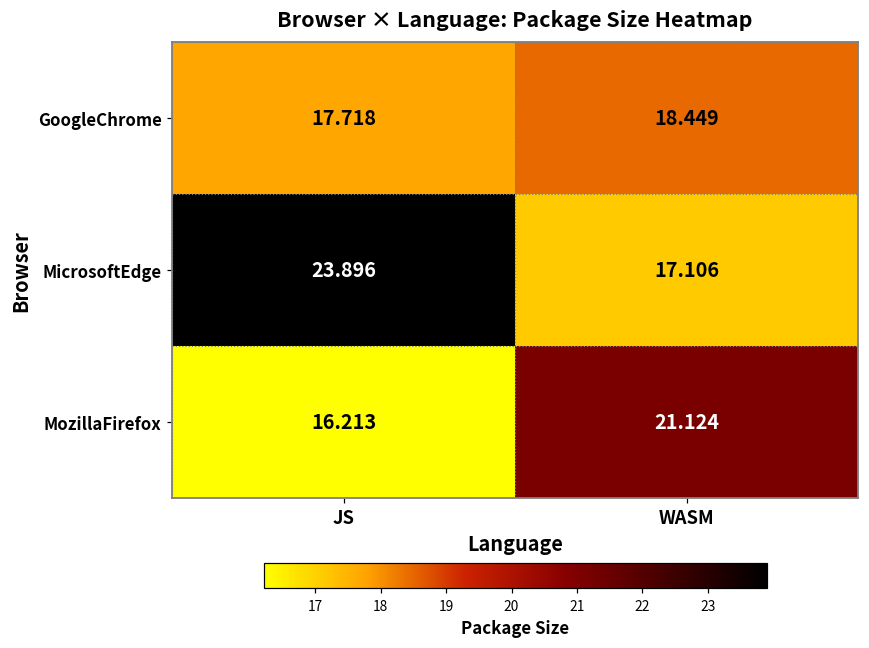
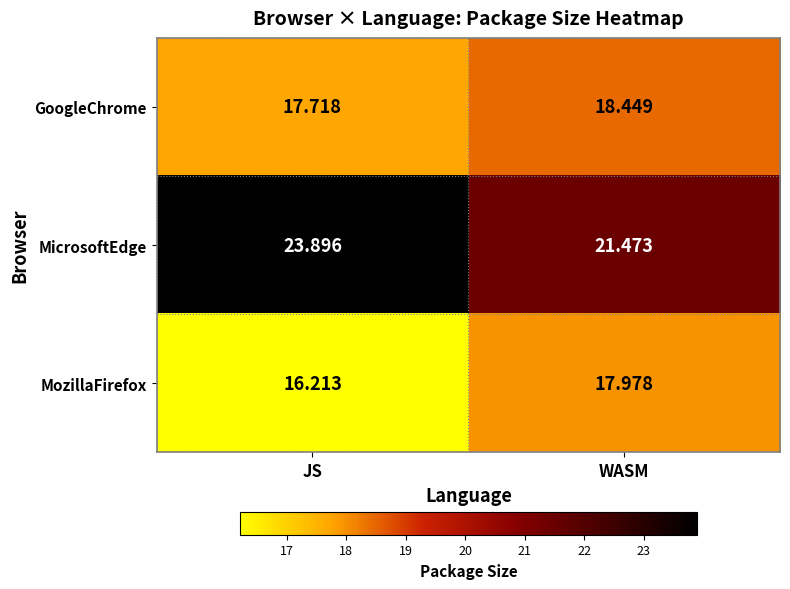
  {
    "GoogleChrome": {
      "JS": 17.718,
      "WASM": 18.449
    },
    "MicrosoftEdge": {
      "JS": 23.896,
-     "WASM": 17.106
+     "WASM": 21.473
    },
    "MozillaFirefox": {
      "JS": 16.213,
-     "WASM": 21.124
+     "WASM": 17.978
    }
  }
